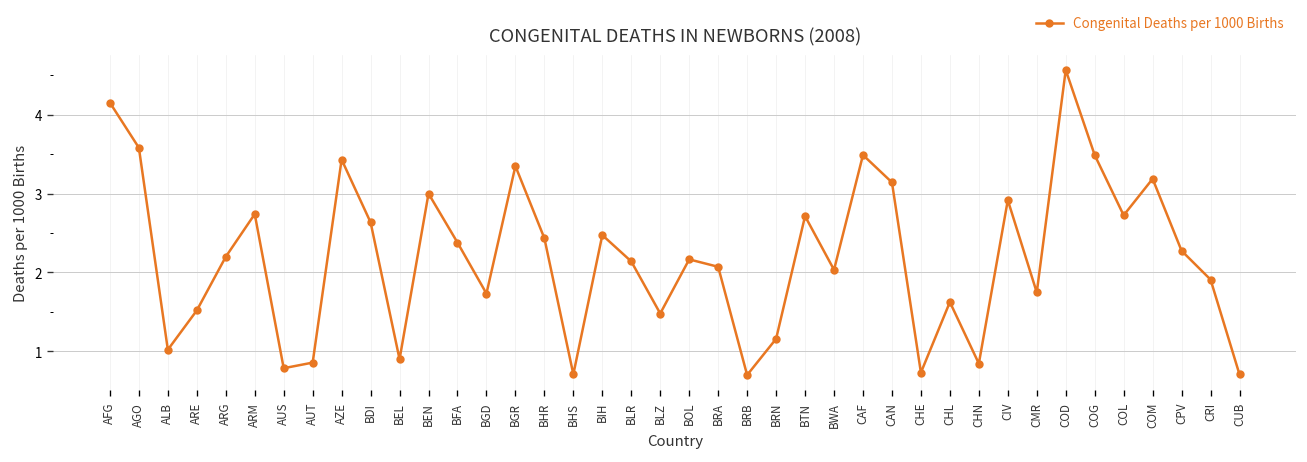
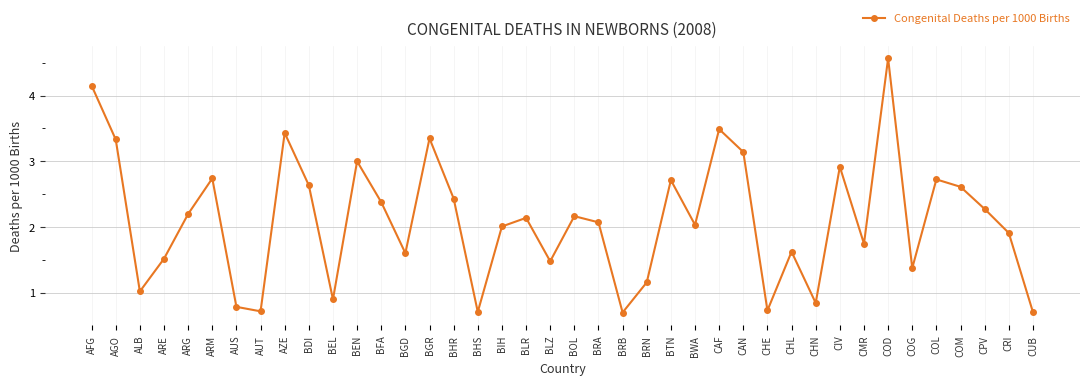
  {
    "AFG": 4.2,
-   "AGO": 3.6,
+   "AGO": 3.3,
    "ALB": 1.0,
    "ARE": 1.5,
    "ARG": 2.2,
    "ARM": 2.7,
    "AUS": 0.8,
-   "AUT": 0.9,
+   "AUT": 0.7,
    "AZE": 3.4,
    "BDI": 2.6,
    "BEL": 0.9,
    "BEN": 3.0,
    "BFA": 2.4,
-   "BGD": 1.7,
+   "BGD": 1.6,
    "BGR": 3.3,
    "BHR": 2.4,
    "BHS": 0.7,
-   "BIH": 2.5,
+   "BIH": 2.0,
    "BLR": 2.1,
    "BLZ": 1.5,
    "BOL": 2.2,
    "BRA": 2.1,
    "BRB": 0.7,
    "BRN": 1.2,
    "BTN": 2.7,
    "BWA": 2.0,
    "CAF": 3.5,
    "CAN": 3.1,
    "CHE": 0.7,
    "CHL": 1.6,
    "CHN": 0.8,
    "CIV": 2.9,
    "CMR": 1.7,
    "COD": 4.6,
-   "COG": 3.5,
+   "COG": 1.4,
    "COL": 2.7,
-   "COM": 3.2,
+   "COM": 2.6,
    "CPV": 2.3,
    "CRI": 1.9,
    "CUB": 0.7
  }
